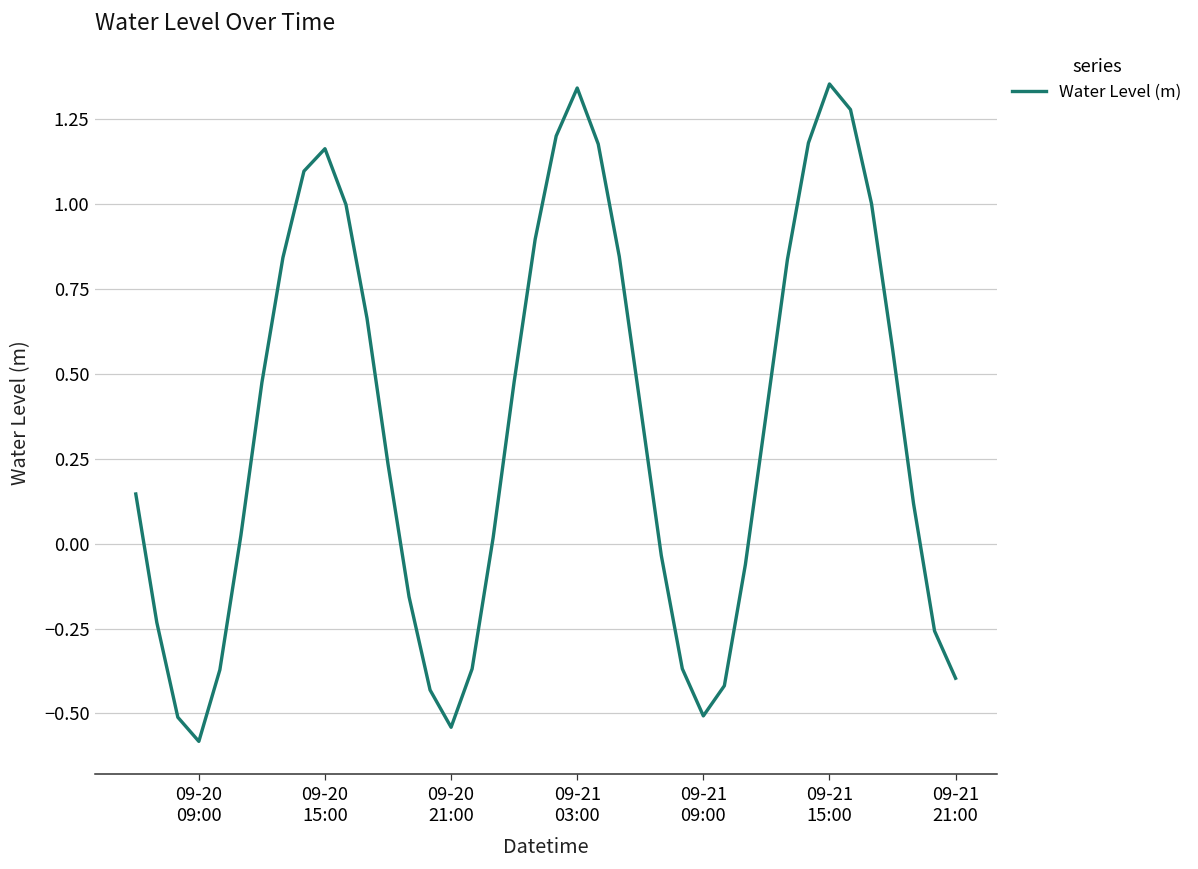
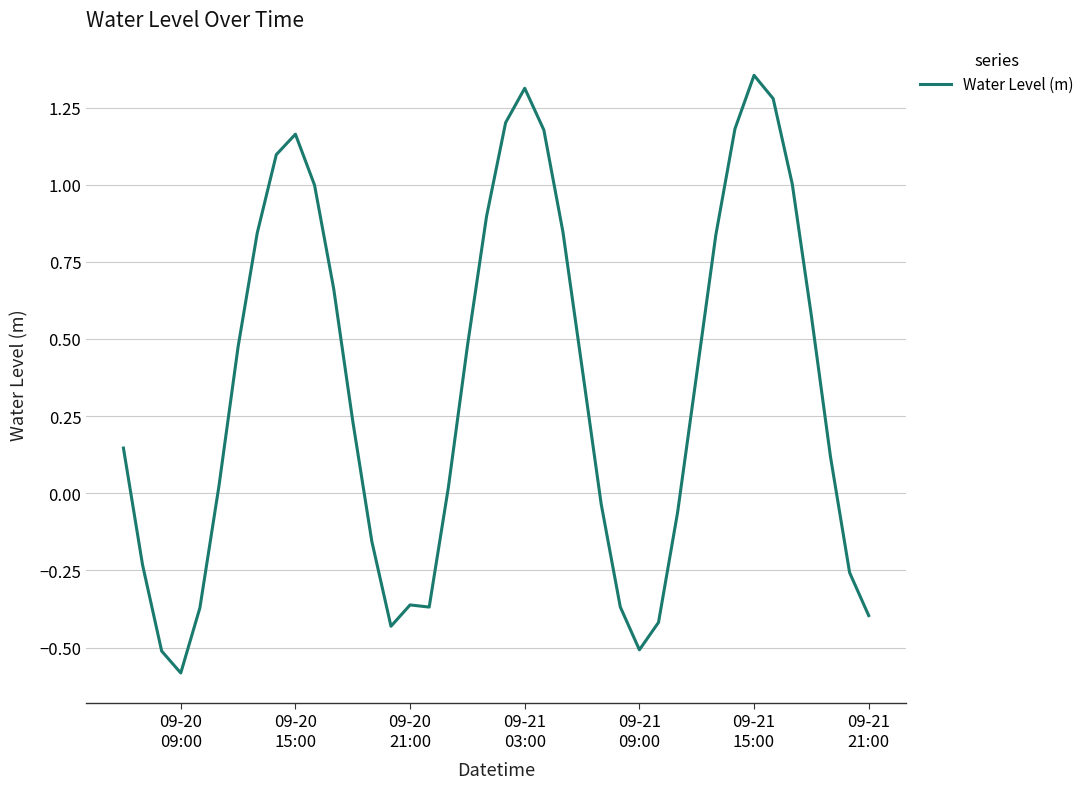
  {
    "09-20 09:00": -0.58,
    "09-20 15:00": 1.16,
-   "09-20 21:00": -0.54,
-   "09-21 03:00": 1.34,
+   "09-20 21:00": -0.36,
+   "09-21 03:00": 1.31,
    "09-21 09:00": -0.51,
    "09-21 15:00": 1.35,
    "09-21 21:00": -0.40
  }
